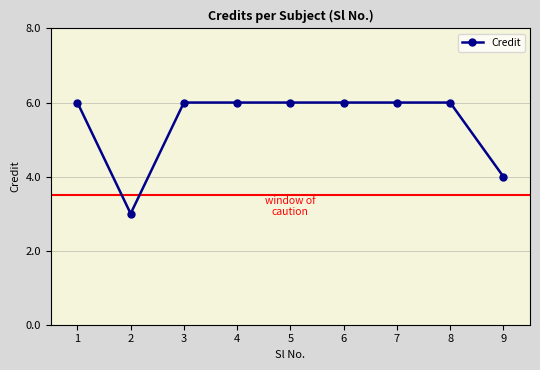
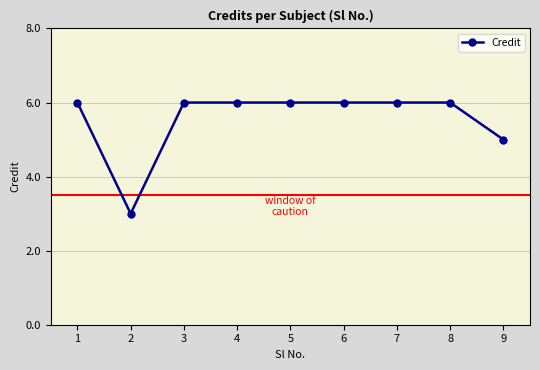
  {
    "1": 6,
    "2": 3,
    "3": 6,
    "4": 6,
    "5": 6,
    "6": 6,
    "7": 6,
    "8": 6,
-   "9": 4
+   "9": 5
  }
